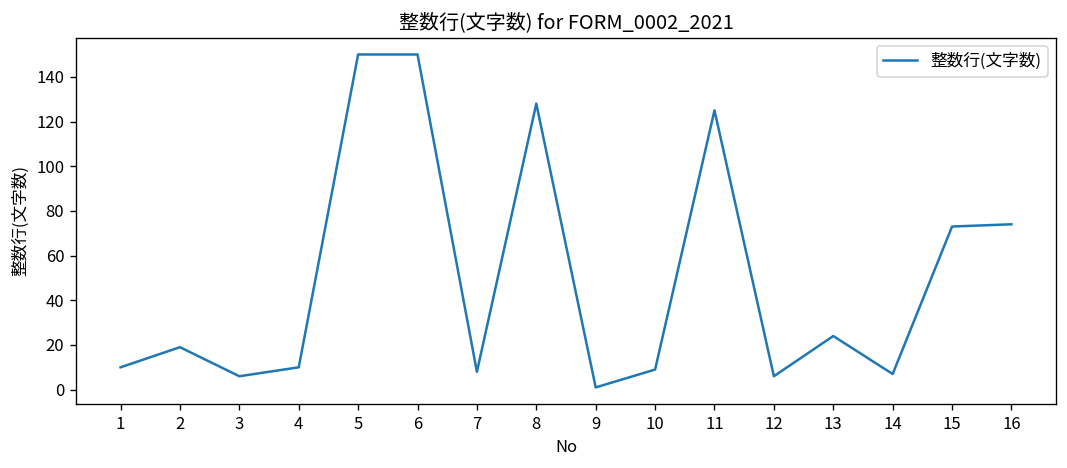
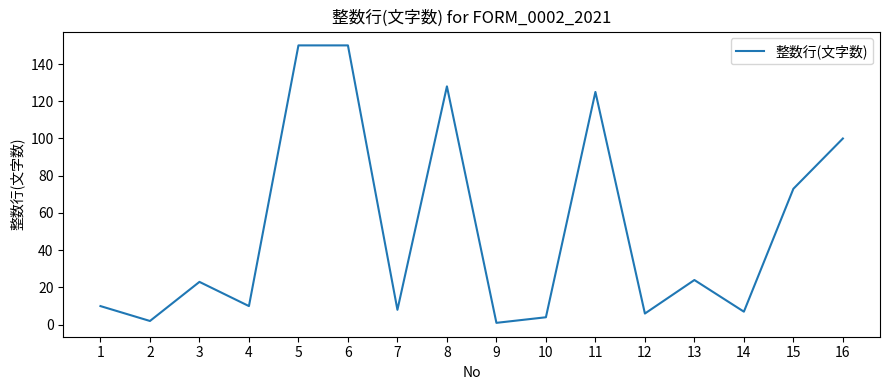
  {
    "1": 10,
-   "2": 19,
-   "3": 6,
+   "2": 2,
+   "3": 23,
    "4": 10,
    "5": 150,
    "6": 150,
    "7": 8,
    "8": 128,
    "9": 1,
-   "10": 9,
+   "10": 4,
    "11": 125,
    "12": 6,
    "13": 24,
    "14": 7,
    "15": 73,
-   "16": 74
+   "16": 100
  }
